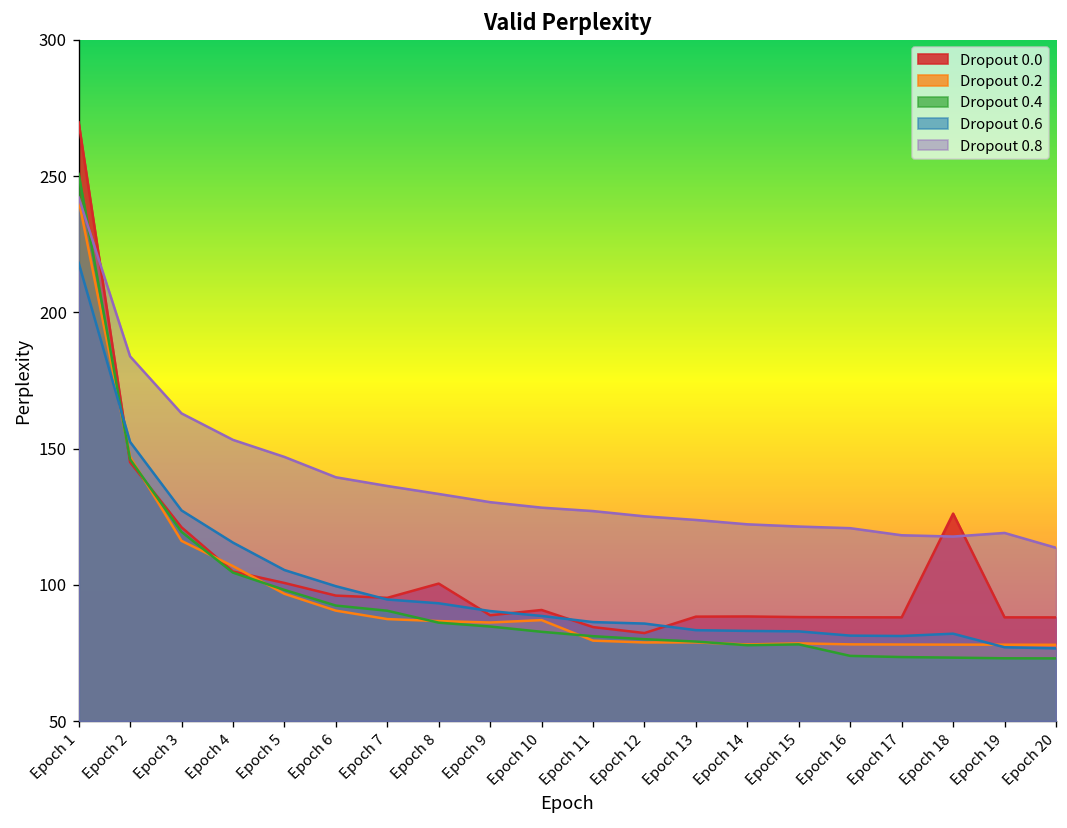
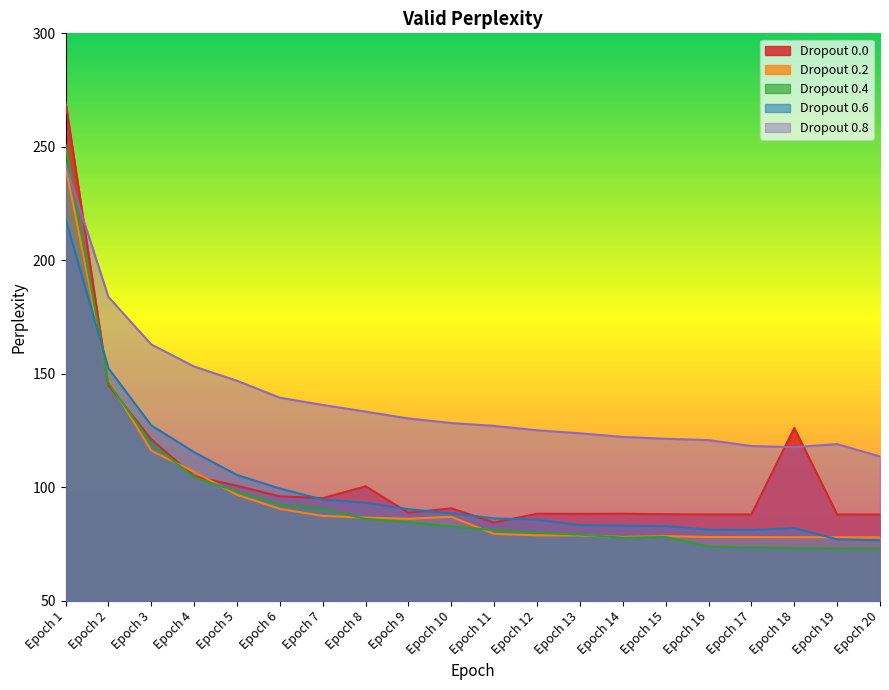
  {
    "Dropout 0.0": {
      "Epoch 1": 270,
      "Epoch 3": 121,
      "Epoch 5": 101,
      "Epoch 6": 96,
      "Epoch 8": 100,
      "Epoch 9": 89,
      "Epoch 10": 91,
      "Epoch 11": 84,
-     "Epoch 12": 82,
+     "Epoch 12": 88,
      "Epoch 13": 88,
      "Epoch 14": 88,
      "Epoch 15": 88,
      "Epoch 16": 88,
      "Epoch 17": 88,
      "Epoch 18": 126,
      "Epoch 19": 88,
      "Epoch 20": 88
    },
    "Dropout 0.2": {
      "Epoch 3": 116,
      "Epoch 4": 107,
      "Epoch 5": 97,
      "Epoch 6": 91,
      "Epoch 7": 87,
      "Epoch 9": 86,
      "Epoch 10": 87,
      "Epoch 11": 80,
      "Epoch 12": 79,
      "Epoch 16": 78,
      "Epoch 17": 78,
      "Epoch 18": 78,
      "Epoch 20": 78
    },
    "Dropout 0.4": {
      "Epoch 1": 251,
      "Epoch 3": 119,
      "Epoch 5": 98,
      "Epoch 6": 92,
      "Epoch 7": 90,
      "Epoch 9": 85,
      "Epoch 10": 83,
      "Epoch 11": 81,
      "Epoch 12": 80,
      "Epoch 16": 74,
      "Epoch 17": 73,
      "Epoch 18": 73,
      "Epoch 19": 73,
      "Epoch 20": 73
    },
    "Dropout 0.6": {
      "Epoch 1": 218,
      "Epoch 2": 152,
      "Epoch 3": 127,
      "Epoch 4": 116,
      "Epoch 5": 105,
      "Epoch 6": 100,
      "Epoch 8": 93,
      "Epoch 9": 90,
      "Epoch 10": 89,
      "Epoch 11": 86,
      "Epoch 12": 86,
      "Epoch 13": 83,
      "Epoch 14": 83,
      "Epoch 15": 83,
      "Epoch 16": 81,
      "Epoch 17": 81,
      "Epoch 18": 82,
      "Epoch 20": 77
    },
    "Dropout 0.8": {
      "Epoch 2": 184,
      "Epoch 3": 163,
      "Epoch 4": 153,
      "Epoch 5": 147,
      "Epoch 6": 139,
      "Epoch 7": 136,
      "Epoch 8": 133,
      "Epoch 9": 130,
      "Epoch 10": 128,
      "Epoch 11": 127,
      "Epoch 12": 125,
      "Epoch 13": 124,
      "Epoch 14": 122,
      "Epoch 15": 121,
      "Epoch 16": 121,
      "Epoch 17": 118,
      "Epoch 18": 118,
      "Epoch 19": 119,
      "Epoch 20": 114
    }
  }
